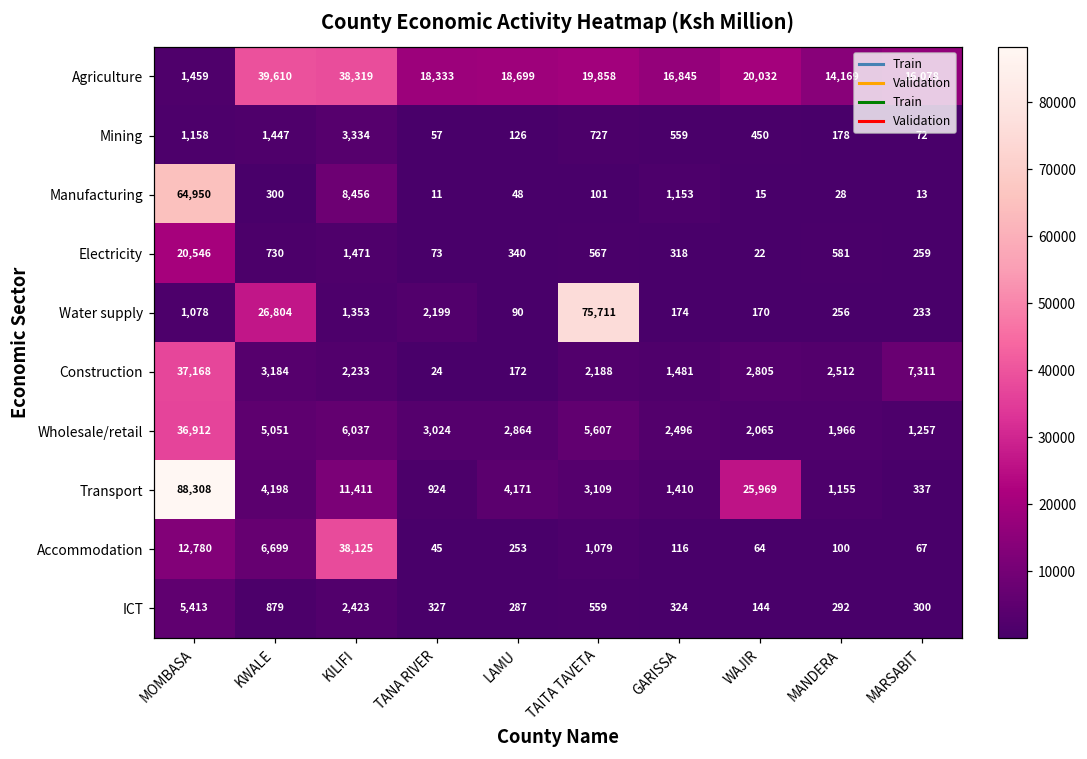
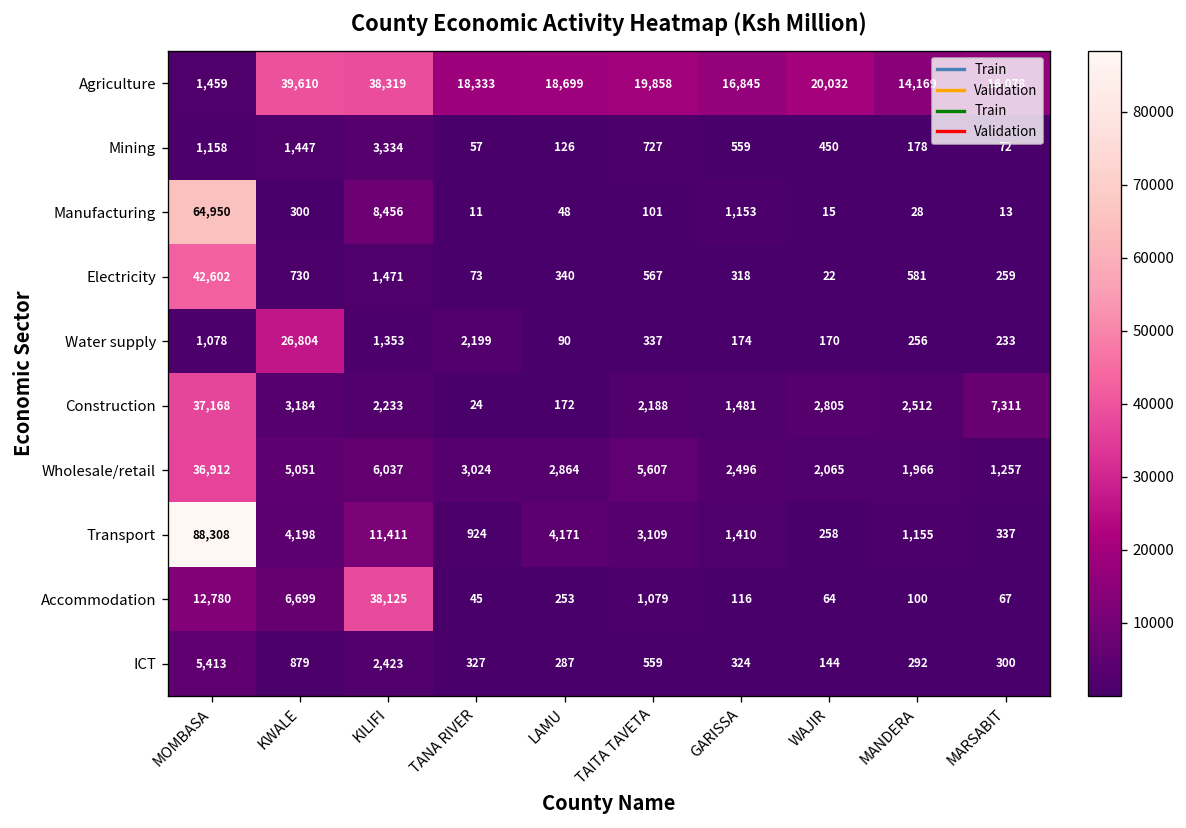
  {
    "Agriculture": {
      "MOMBASA": "1,459",
      "KWALE": "39,610",
      "KILIFI": "38,319",
      "TANA RIVER": "18,333",
      "LAMU": "18,699",
      "TAITA TAVETA": "19,858",
      "GARISSA": "16,845",
      "WAJIR": "20,032"
    },
    "Mining": {
      "MOMBASA": "1,158",
      "KWALE": "1,447",
      "KILIFI": "3,334",
      "TANA RIVER": "57",
      "LAMU": "126",
      "TAITA TAVETA": "727",
      "GARISSA": "559",
      "WAJIR": "450",
      "MANDERA": "178",
      "MARSABIT": "72"
    },
    "Manufacturing": {
      "MOMBASA": "64,950",
      "KWALE": "300",
      "KILIFI": "8,456",
      "TANA RIVER": "11",
      "LAMU": "48",
      "TAITA TAVETA": "101",
      "GARISSA": "1,153",
      "WAJIR": "15",
      "MANDERA": "28",
      "MARSABIT": "13"
    },
    "Electricity": {
-     "MOMBASA": "20,546",
+     "MOMBASA": "42,602",
      "KWALE": "730",
      "KILIFI": "1,471",
      "TANA RIVER": "73",
      "LAMU": "340",
      "TAITA TAVETA": "567",
      "GARISSA": "318",
      "WAJIR": "22",
      "MANDERA": "581",
      "MARSABIT": "259"
    },
    "Water supply": {
      "MOMBASA": "1,078",
      "KWALE": "26,804",
      "KILIFI": "1,353",
      "TANA RIVER": "2,199",
      "LAMU": "90",
-     "TAITA TAVETA": "75,711",
+     "TAITA TAVETA": "337",
      "GARISSA": "174",
      "WAJIR": "170",
      "MANDERA": "256",
      "MARSABIT": "233"
    },
    "Construction": {
      "MOMBASA": "37,168",
      "KWALE": "3,184",
      "KILIFI": "2,233",
      "TANA RIVER": "24",
      "LAMU": "172",
      "TAITA TAVETA": "2,188",
      "GARISSA": "1,481",
      "WAJIR": "2,805",
      "MANDERA": "2,512",
      "MARSABIT": "7,311"
    },
    "Wholesale/retail": {
      "MOMBASA": "36,912",
      "KWALE": "5,051",
      "KILIFI": "6,037",
      "TANA RIVER": "3,024",
      "LAMU": "2,864",
      "TAITA TAVETA": "5,607",
      "GARISSA": "2,496",
      "WAJIR": "2,065",
      "MANDERA": "1,966",
      "MARSABIT": "1,257"
    },
    "Transport": {
      "MOMBASA": "88,308",
      "KWALE": "4,198",
      "KILIFI": "11,411",
      "TANA RIVER": "924",
      "LAMU": "4,171",
      "TAITA TAVETA": "3,109",
      "GARISSA": "1,410",
-     "WAJIR": "25,969",
+     "WAJIR": "258",
      "MANDERA": "1,155",
      "MARSABIT": "337"
    },
    "Accommodation": {
      "MOMBASA": "12,780",
      "KWALE": "6,699",
      "KILIFI": "38,125",
      "TANA RIVER": "45",
      "LAMU": "253",
      "TAITA TAVETA": "1,079",
      "GARISSA": "116",
      "WAJIR": "64",
      "MANDERA": "100",
      "MARSABIT": "67"
    },
    "ICT": {
      "MOMBASA": "5,413",
      "KWALE": "879",
      "KILIFI": "2,423",
      "TANA RIVER": "327",
      "LAMU": "287",
      "TAITA TAVETA": "559",
      "GARISSA": "324",
      "WAJIR": "144",
      "MANDERA": "292",
      "MARSABIT": "300"
    }
  }
